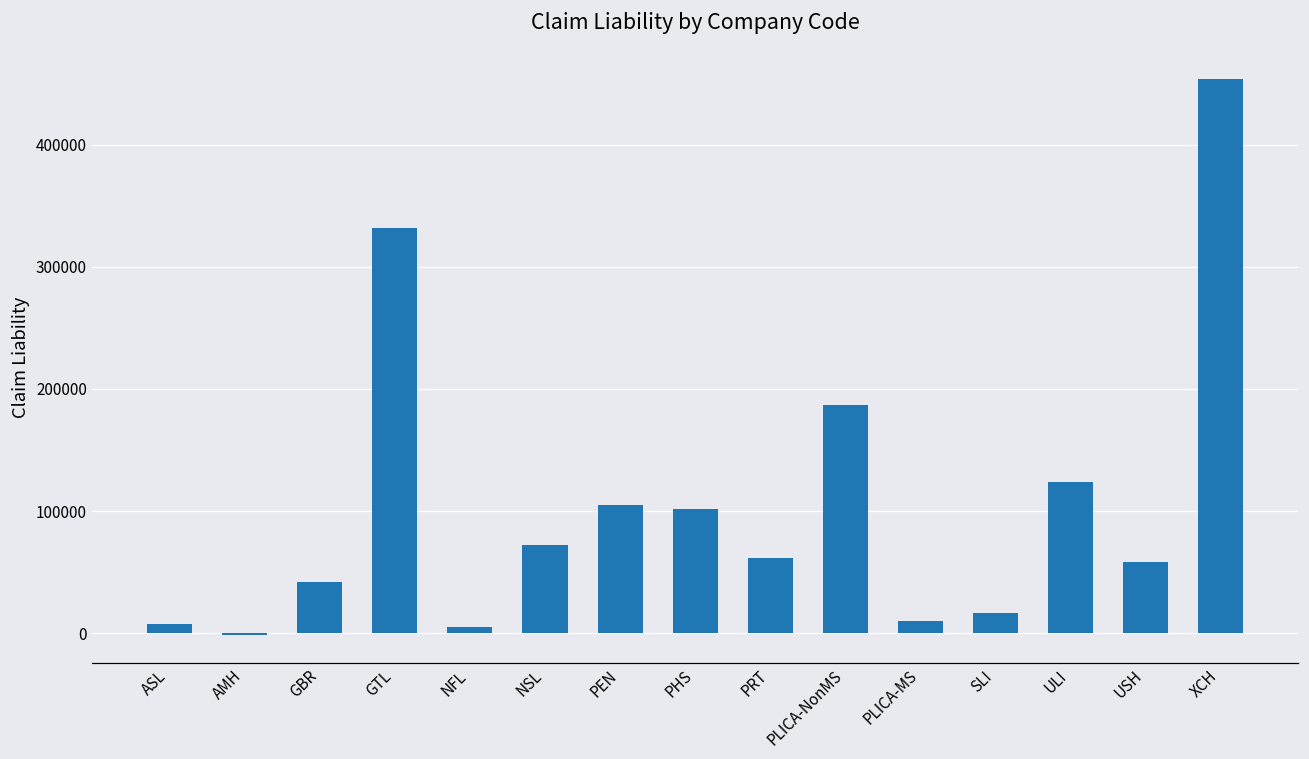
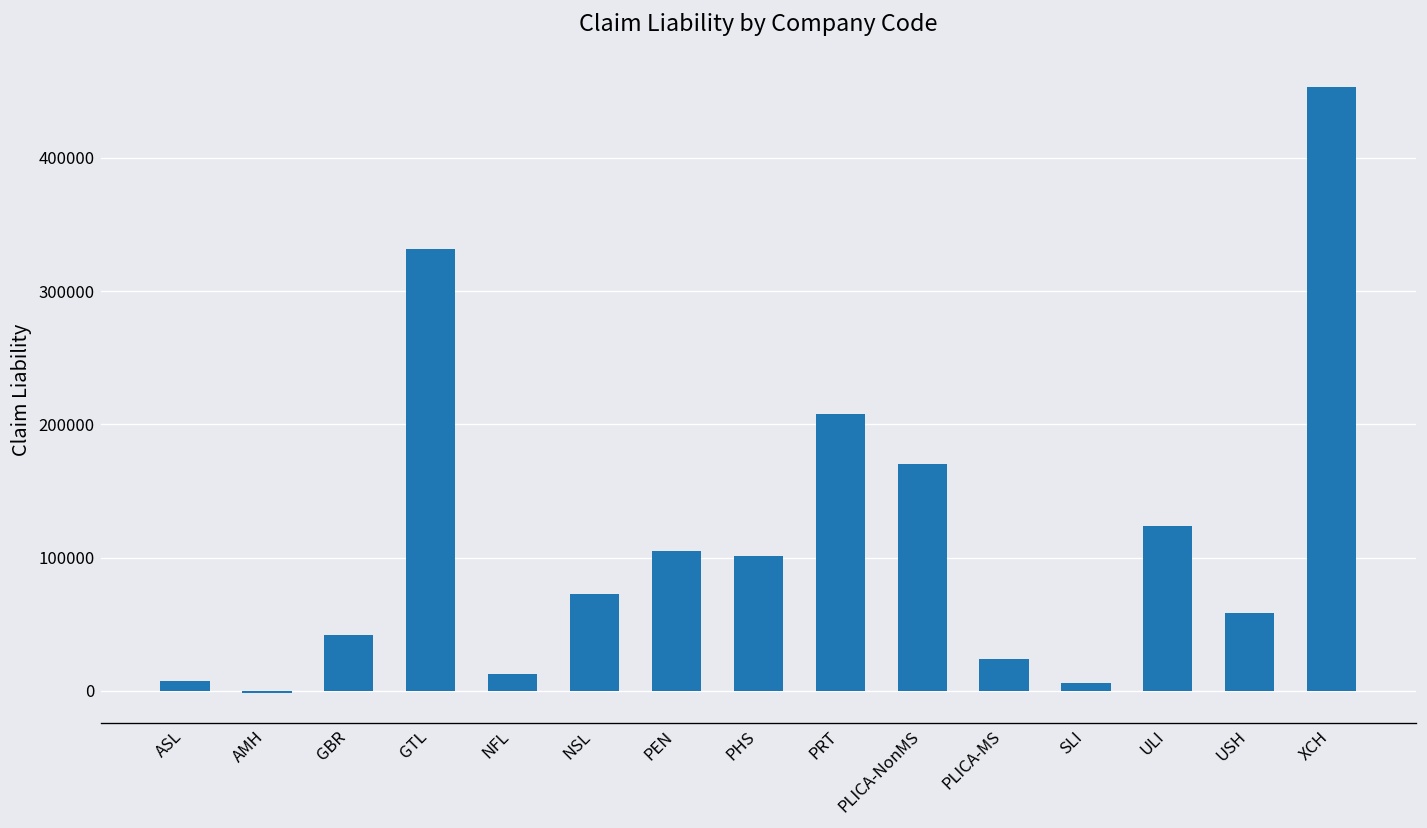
  {
    "ASL": 8000,
    "GBR": 42000,
    "GTL": 332000,
-   "NFL": 5000,
+   "NFL": 13000,
    "NSL": 73000,
    "PEN": 105000,
    "PHS": 101000,
-   "PRT": 62000,
-   "PLICA-NonMS": 187000,
-   "PLICA-MS": 10000,
-   "SLI": 16000,
+   "PRT": 208000,
+   "PLICA-NonMS": 170000,
+   "PLICA-MS": 24000,
+   "SLI": 6000,
    "ULI": 124000,
    "USH": 59000,
    "XCH": 454000
  }
